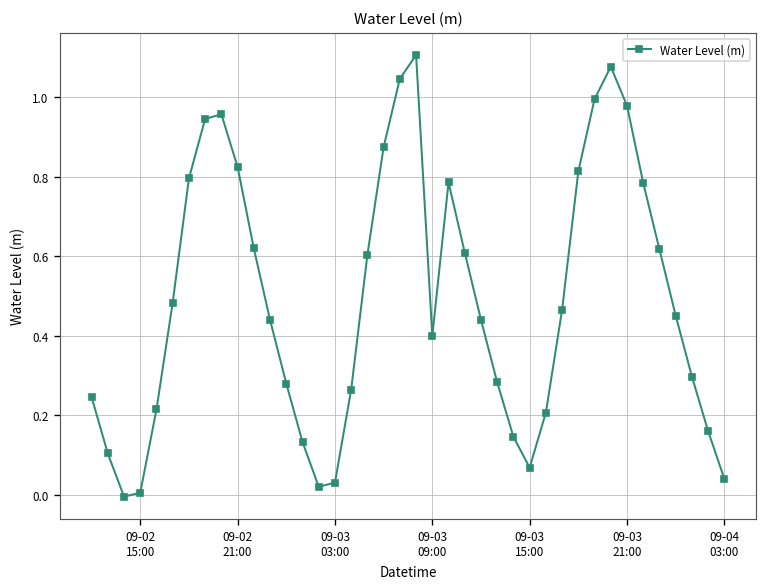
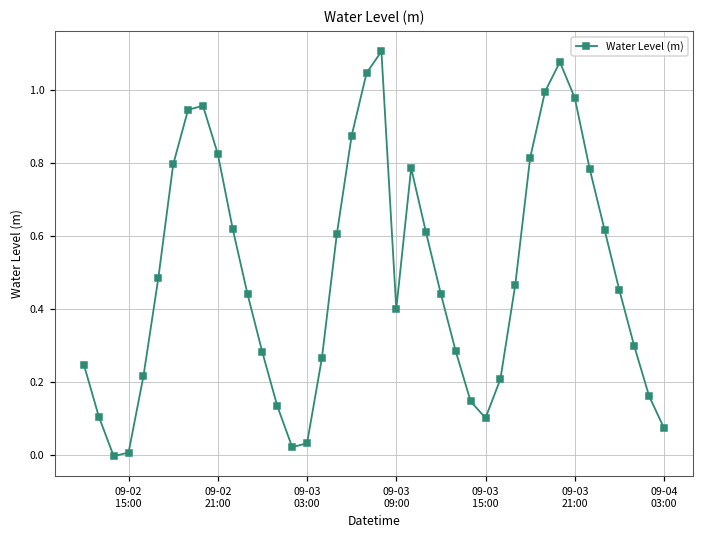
  {
    "09-02 15:00": 0.01,
    "09-02 21:00": 0.82,
    "09-03 03:00": 0.03,
    "09-03 09:00": 0.40,
-   "09-03 15:00": 0.07,
+   "09-03 15:00": 0.10,
    "09-03 21:00": 0.98,
-   "09-04 03:00": 0.04
+   "09-04 03:00": 0.07
  }
